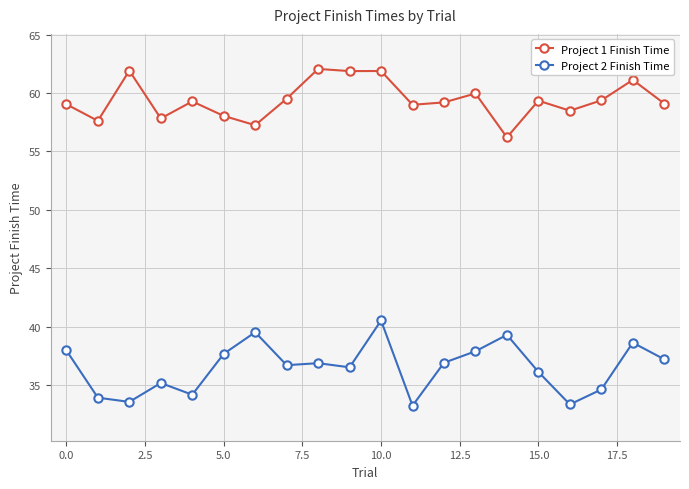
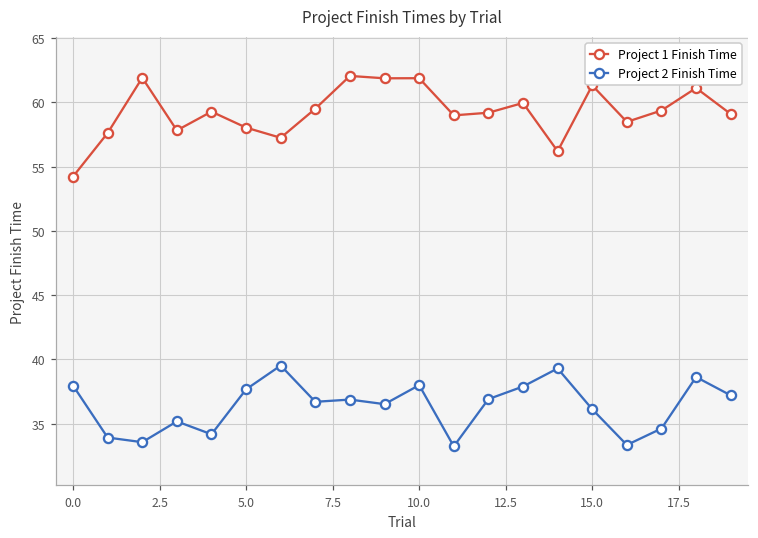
  {
    "Project 1 Finish Time": {
-     "0.0": 59.0,
+     "0.0": 54.2,
      "5.0": 58.0,
      "10.0": 61.9,
-     "15.0": 59.4
+     "15.0": 61.3
    },
    "Project 2 Finish Time": {
      "0.0": 38.0,
      "5.0": 37.7,
-     "10.0": 40.5,
+     "10.0": 38.0,
      "15.0": 36.1
    }
  }
